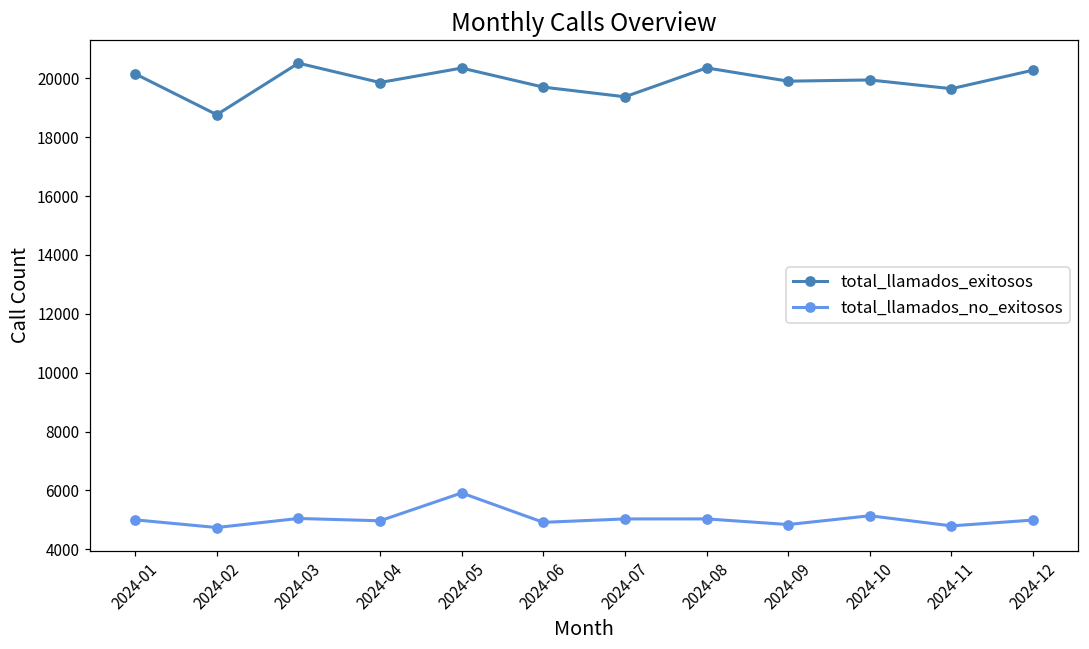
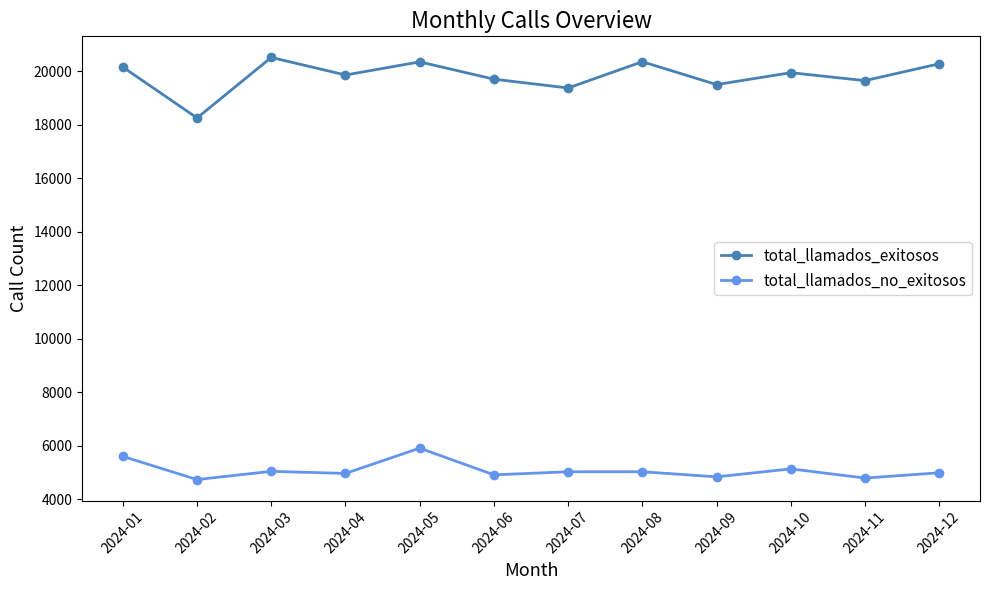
  {
    "total_llamados_exitosos": {
      "2024-01": 20200,
-     "2024-02": 18800,
+     "2024-02": 18300,
      "2024-03": 20500,
      "2024-04": 19900,
      "2024-05": 20400,
      "2024-06": 19700,
      "2024-07": 19400,
      "2024-08": 20400,
-     "2024-09": 19900,
+     "2024-09": 19500,
      "2024-10": 19900,
      "2024-11": 19700,
      "2024-12": 20300
    },
    "total_llamados_no_exitosos": {
-     "2024-01": 5000,
+     "2024-01": 5600,
      "2024-02": 4700,
      "2024-03": 5000,
      "2024-04": 5000,
      "2024-05": 5900,
      "2024-06": 4900,
      "2024-07": 5000,
      "2024-08": 5000,
      "2024-09": 4800,
      "2024-10": 5100,
      "2024-11": 4800,
      "2024-12": 5000
    }
  }
